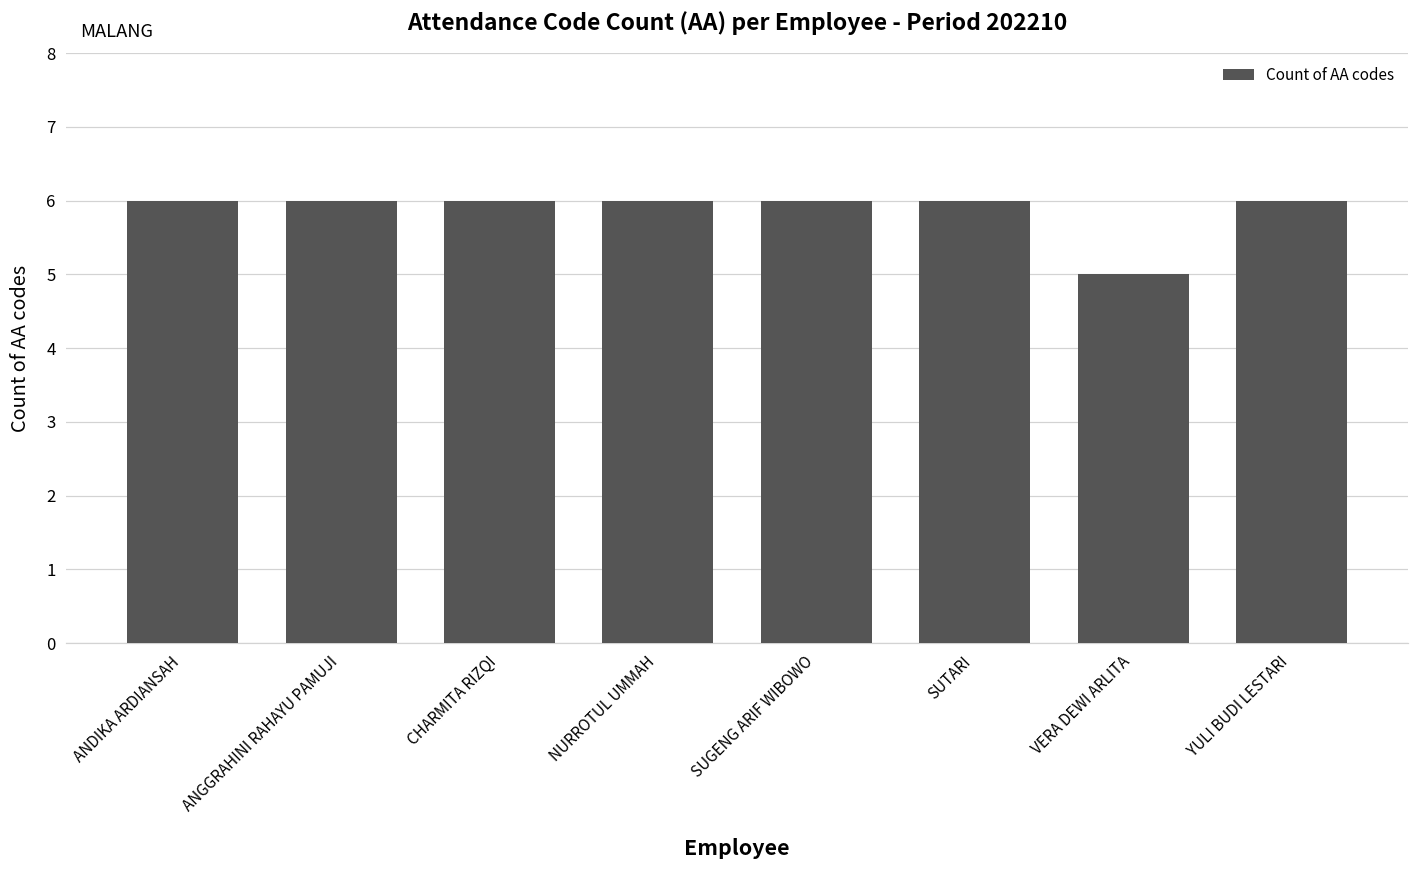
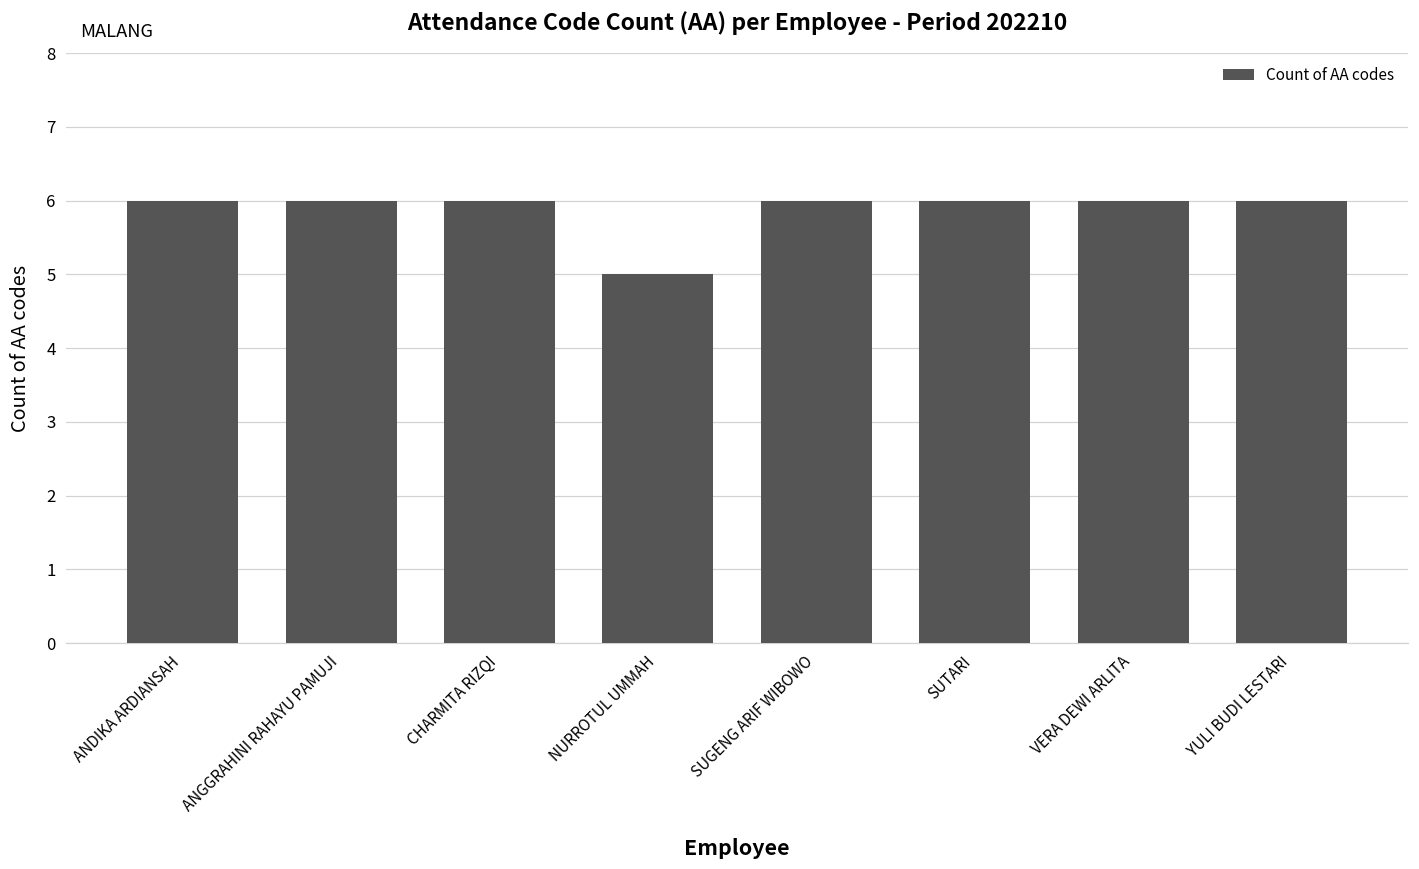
  {
    "ANDIKA ARDIANSAH": 6,
    "ANGGRAHINI RAHAYU PAMUJI": 6,
    "CHARMITA RIZQI": 6,
-   "NURROTUL UMMAH": 6,
+   "NURROTUL UMMAH": 5,
    "SUGENG ARIF WIBOWO": 6,
    "SUTARI": 6,
-   "VERA DEWI ARLITA": 5,
+   "VERA DEWI ARLITA": 6,
    "YULI BUDI LESTARI": 6
  }
